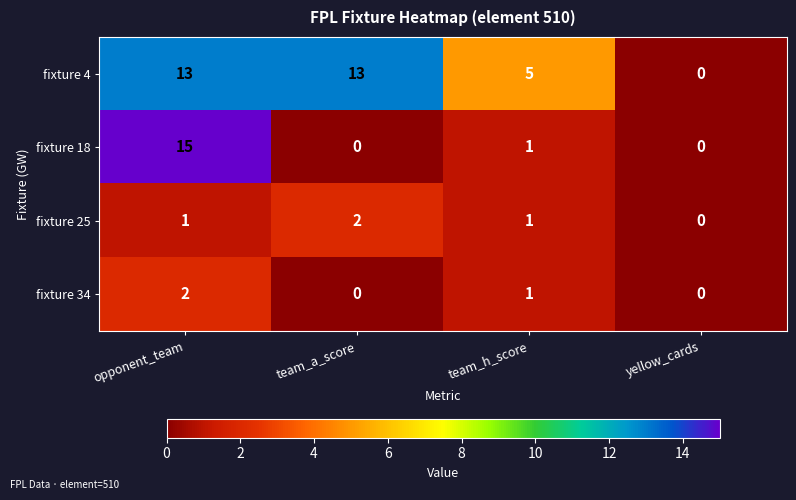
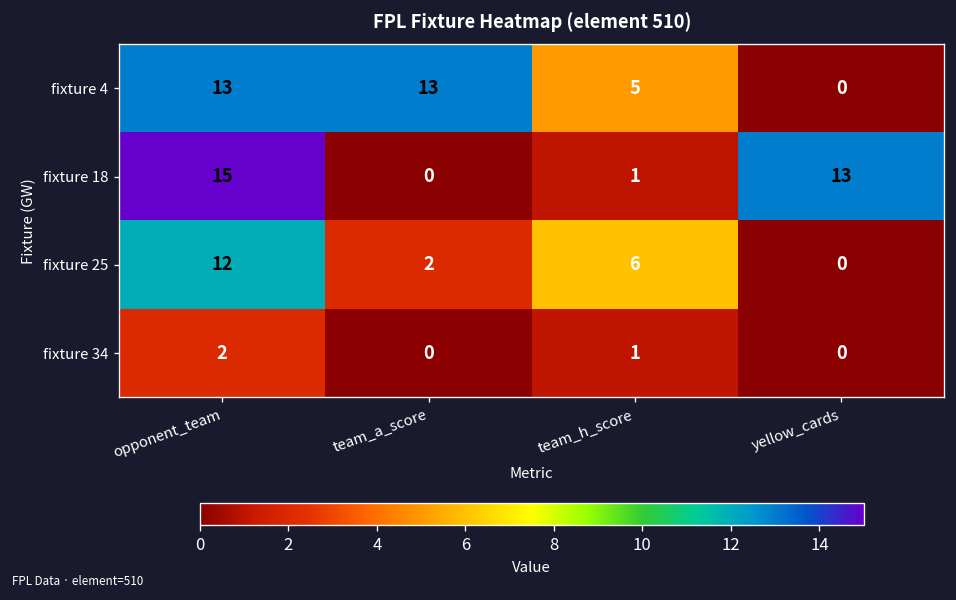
  {
    "fixture 4": {
      "opponent_team": 13,
      "team_a_score": 13,
      "team_h_score": 5,
      "yellow_cards": 0
    },
    "fixture 18": {
      "opponent_team": 15,
      "team_a_score": 0,
      "team_h_score": 1,
-     "yellow_cards": 0
+     "yellow_cards": 13
    },
    "fixture 25": {
-     "opponent_team": 1,
+     "opponent_team": 12,
      "team_a_score": 2,
-     "team_h_score": 1,
+     "team_h_score": 6,
      "yellow_cards": 0
    },
    "fixture 34": {
      "opponent_team": 2,
      "team_a_score": 0,
      "team_h_score": 1,
      "yellow_cards": 0
    }
  }
